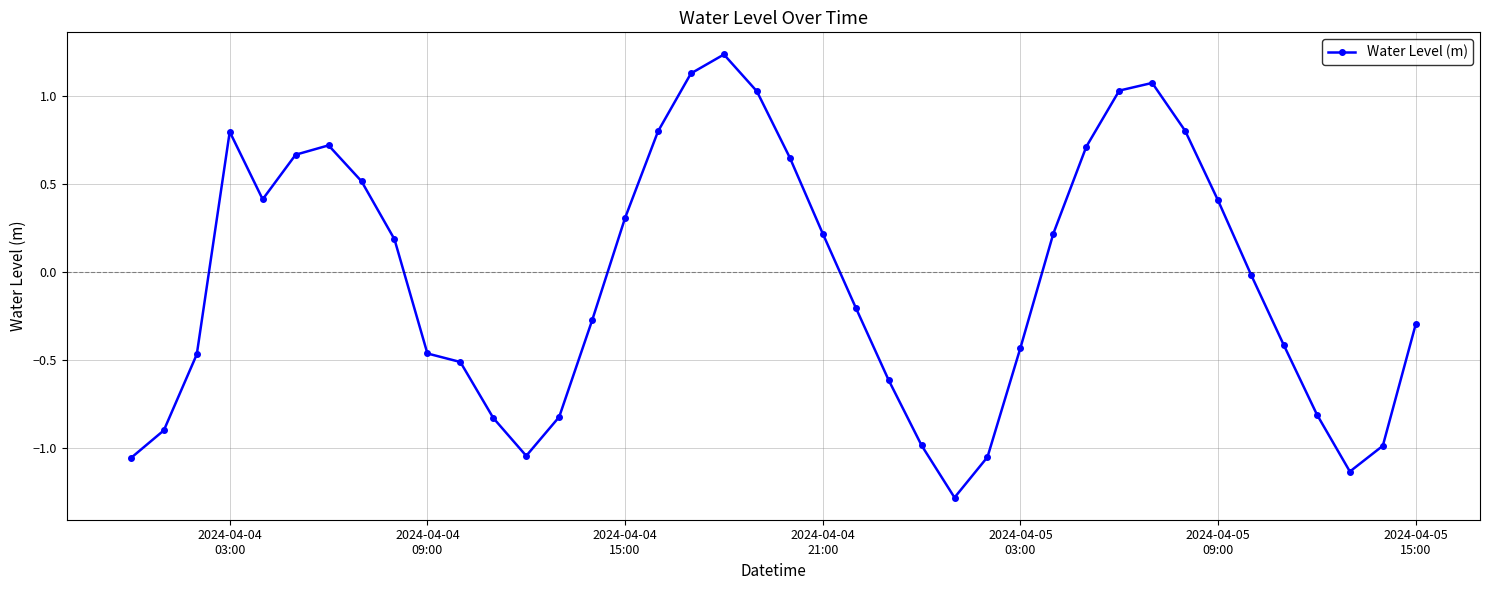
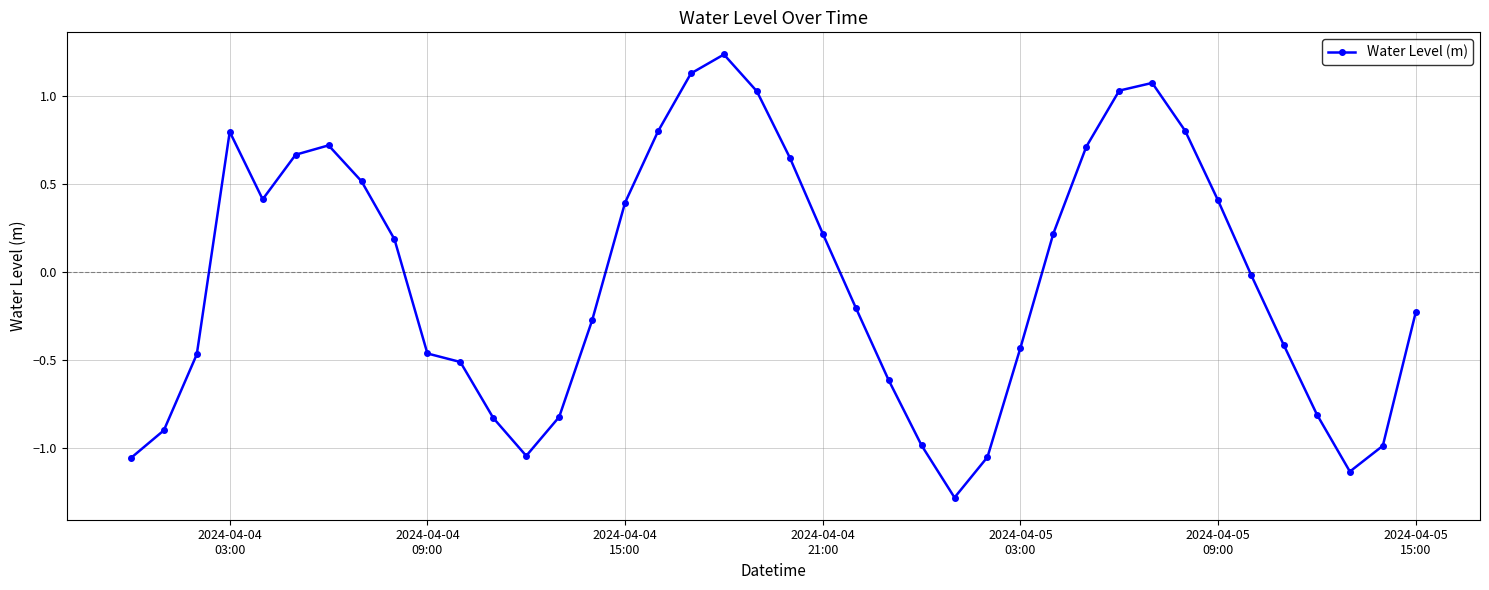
  {
    "2024-04-04 03:00": 0.80,
    "2024-04-04 09:00": -0.46,
-   "2024-04-04 15:00": 0.31,
+   "2024-04-04 15:00": 0.39,
    "2024-04-04 21:00": 0.22,
    "2024-04-05 03:00": -0.43,
    "2024-04-05 09:00": 0.41,
-   "2024-04-05 15:00": -0.30
+   "2024-04-05 15:00": -0.23
  }
